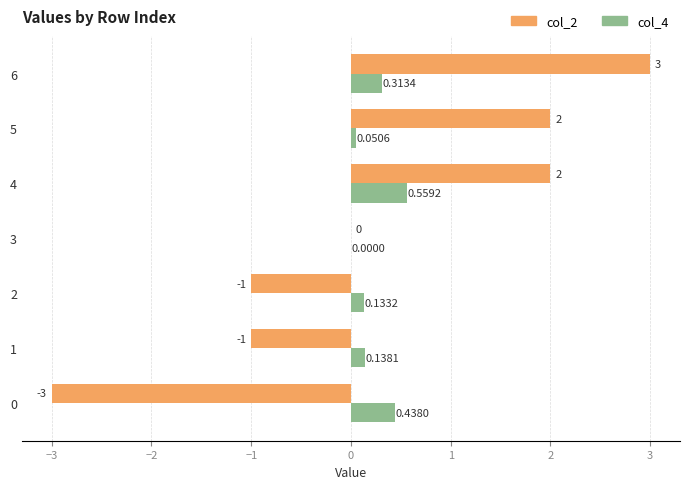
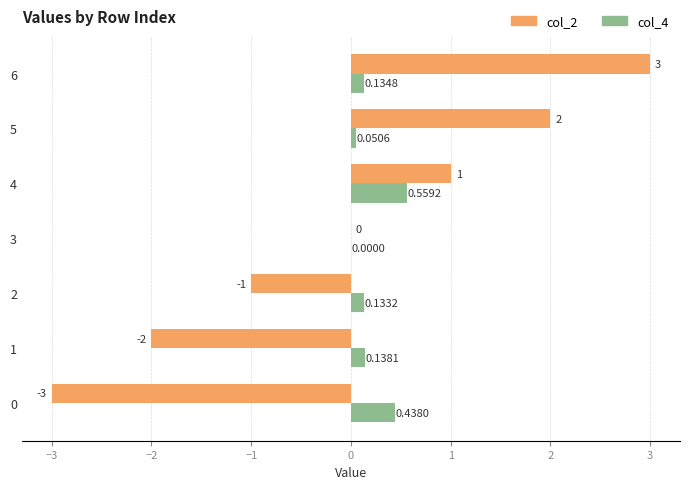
  {
    "col_2": {
      "6": 3,
      "5": 2,
-     "4": 2,
+     "4": 1,
      "3": 0,
      "2": -1,
-     "1": -1,
+     "1": -2,
      "0": -3
    },
    "col_4": {
-     "6": 0.3134,
+     "6": 0.1348,
      "5": 0.0506,
      "4": 0.5592,
      "3": 0.0000,
      "2": 0.1332,
      "1": 0.1381,
      "0": 0.4380
    }
  }
